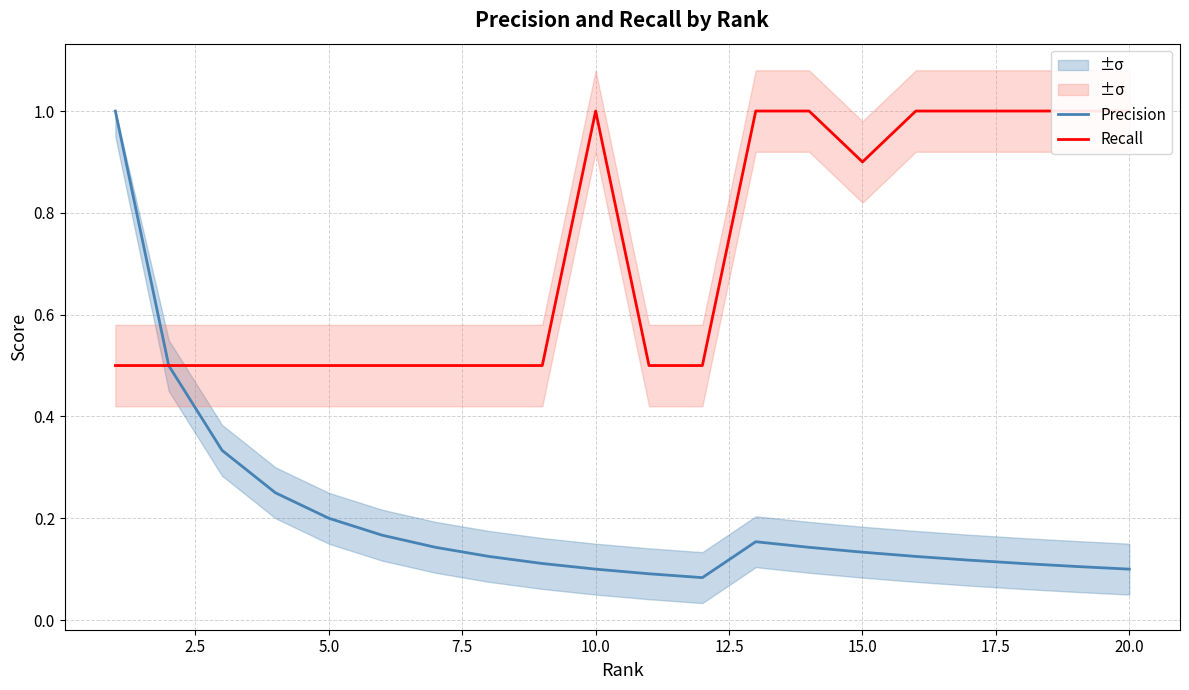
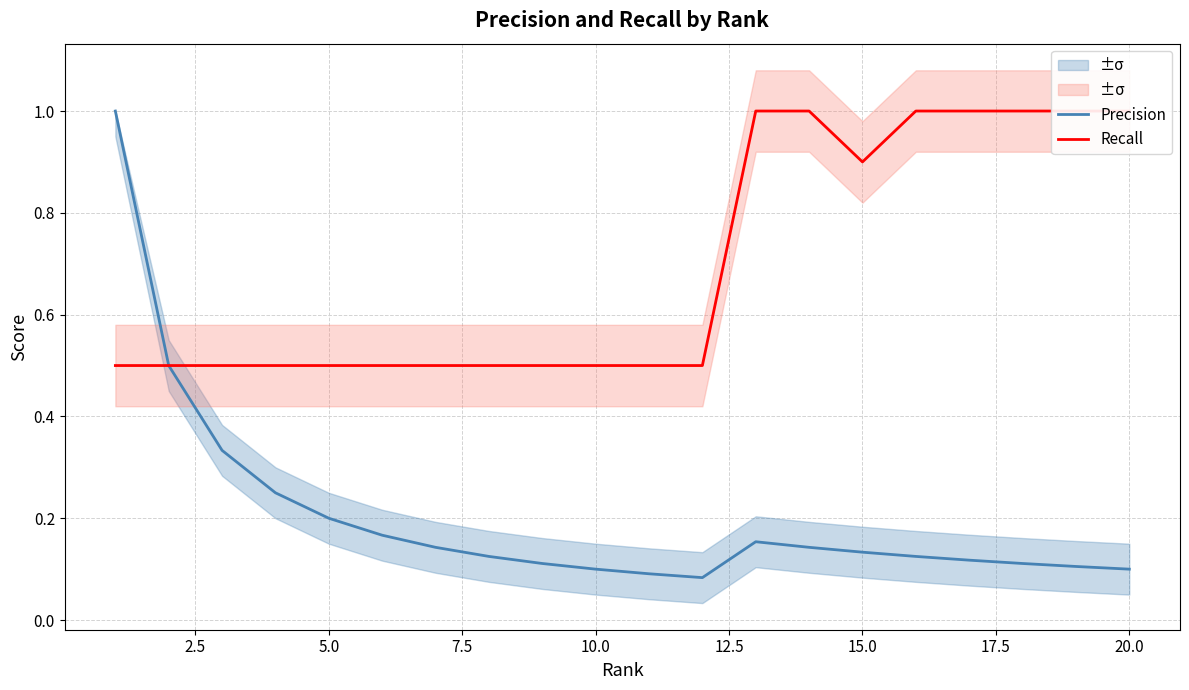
  {
    "Recall": {
      "5.0": 0.5,
-     "10.0": 1.0,
+     "10.0": 0.5,
      "15.0": 0.9
    }
  }
